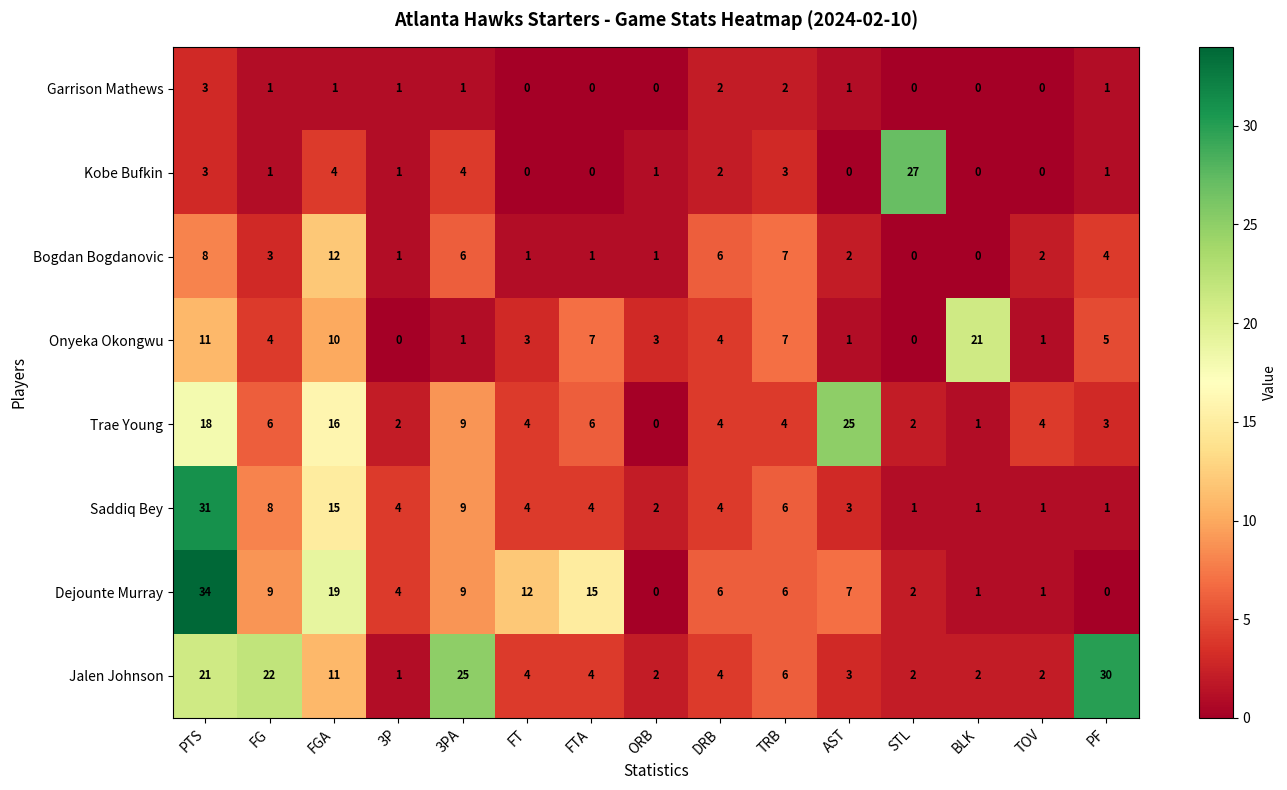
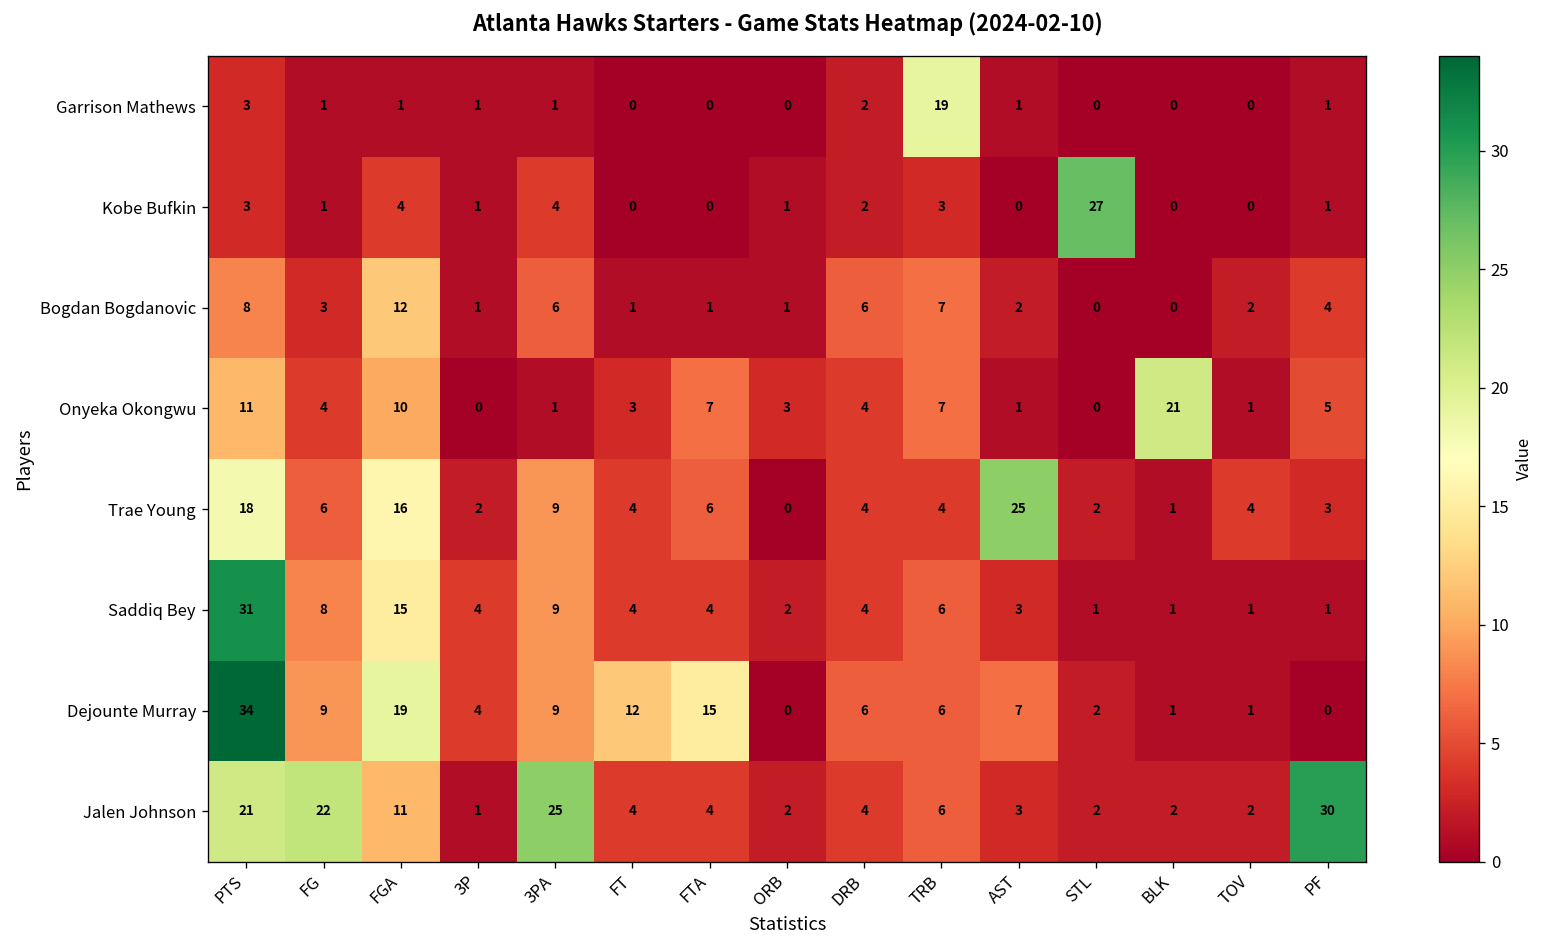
  {
    "Garrison Mathews": {
      "PTS": 3,
      "FG": 1,
      "FGA": 1,
      "3P": 1,
      "3PA": 1,
      "FT": 0,
      "FTA": 0,
      "ORB": 0,
      "DRB": 2,
-     "TRB": 2,
+     "TRB": 19,
      "AST": 1,
      "STL": 0,
      "BLK": 0,
      "TOV": 0,
      "PF": 1
    },
    "Kobe Bufkin": {
      "PTS": 3,
      "FG": 1,
      "FGA": 4,
      "3P": 1,
      "3PA": 4,
      "FT": 0,
      "FTA": 0,
      "ORB": 1,
      "DRB": 2,
      "TRB": 3,
      "AST": 0,
      "STL": 27,
      "BLK": 0,
      "TOV": 0,
      "PF": 1
    },
    "Bogdan Bogdanovic": {
      "PTS": 8,
      "FG": 3,
      "FGA": 12,
      "3P": 1,
      "3PA": 6,
      "FT": 1,
      "FTA": 1,
      "ORB": 1,
      "DRB": 6,
      "TRB": 7,
      "AST": 2,
      "STL": 0,
      "BLK": 0,
      "TOV": 2,
      "PF": 4
    },
    "Onyeka Okongwu": {
      "PTS": 11,
      "FG": 4,
      "FGA": 10,
      "3P": 0,
      "3PA": 1,
      "FT": 3,
      "FTA": 7,
      "ORB": 3,
      "DRB": 4,
      "TRB": 7,
      "AST": 1,
      "STL": 0,
      "BLK": 21,
      "TOV": 1,
      "PF": 5
    },
    "Trae Young": {
      "PTS": 18,
      "FG": 6,
      "FGA": 16,
      "3P": 2,
      "3PA": 9,
      "FT": 4,
      "FTA": 6,
      "ORB": 0,
      "DRB": 4,
      "TRB": 4,
      "AST": 25,
      "STL": 2,
      "BLK": 1,
      "TOV": 4,
      "PF": 3
    },
    "Saddiq Bey": {
      "PTS": 31,
      "FG": 8,
      "FGA": 15,
      "3P": 4,
      "3PA": 9,
      "FT": 4,
      "FTA": 4,
      "ORB": 2,
      "DRB": 4,
      "TRB": 6,
      "AST": 3,
      "STL": 1,
      "BLK": 1,
      "TOV": 1,
      "PF": 1
    },
    "Dejounte Murray": {
      "PTS": 34,
      "FG": 9,
      "FGA": 19,
      "3P": 4,
      "3PA": 9,
      "FT": 12,
      "FTA": 15,
      "ORB": 0,
      "DRB": 6,
      "TRB": 6,
      "AST": 7,
      "STL": 2,
      "BLK": 1,
      "TOV": 1,
      "PF": 0
    },
    "Jalen Johnson": {
      "PTS": 21,
      "FG": 22,
      "FGA": 11,
      "3P": 1,
      "3PA": 25,
      "FT": 4,
      "FTA": 4,
      "ORB": 2,
      "DRB": 4,
      "TRB": 6,
      "AST": 3,
      "STL": 2,
      "BLK": 2,
      "TOV": 2,
      "PF": 30
    }
  }
